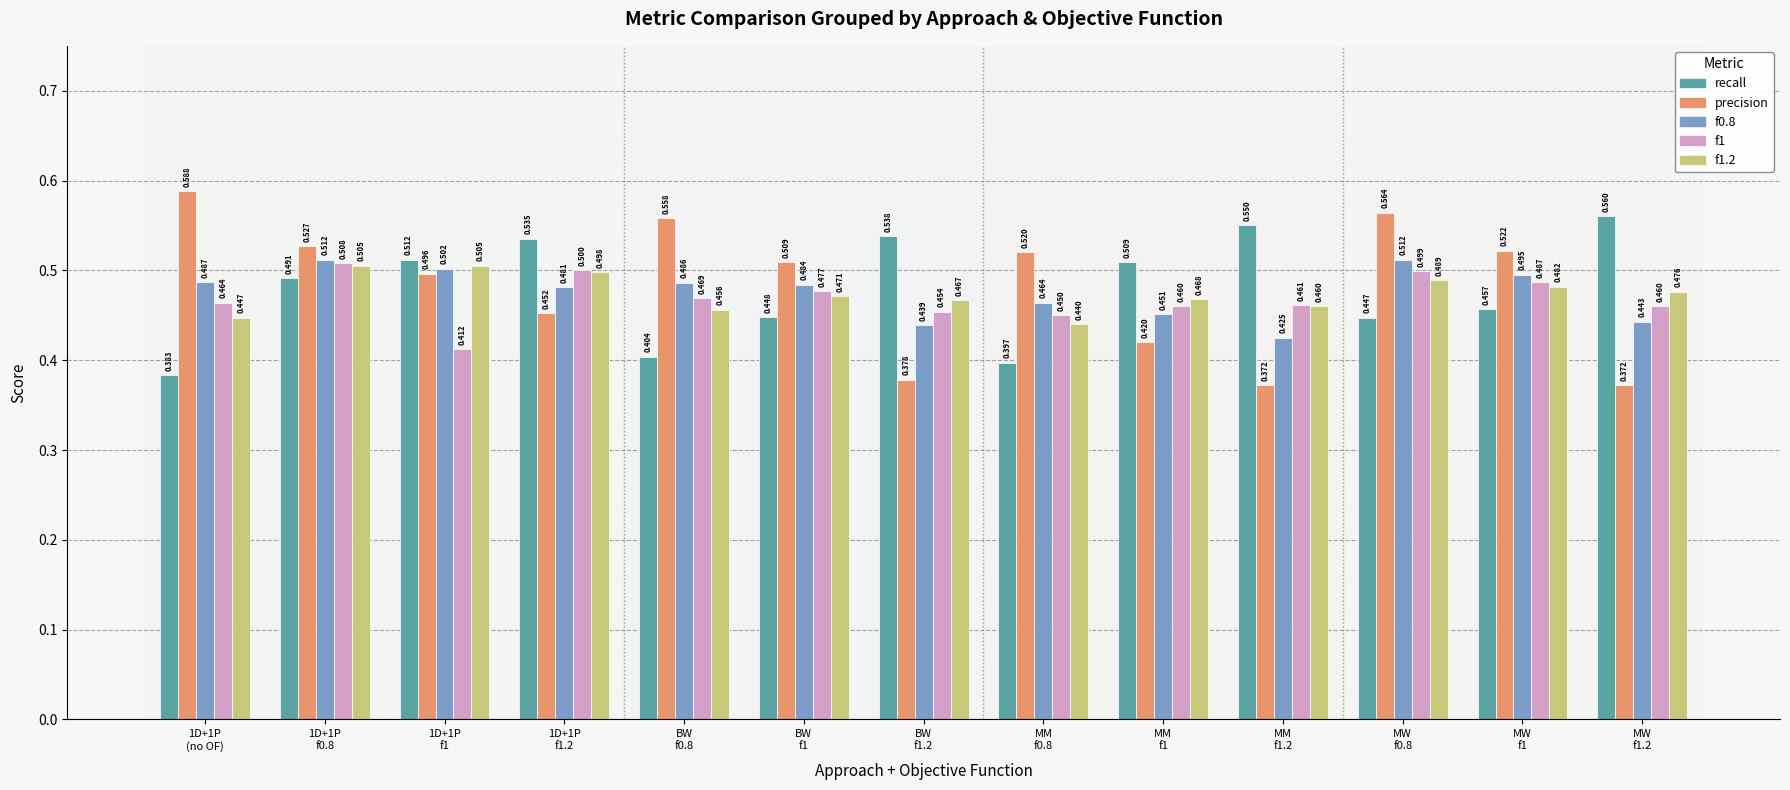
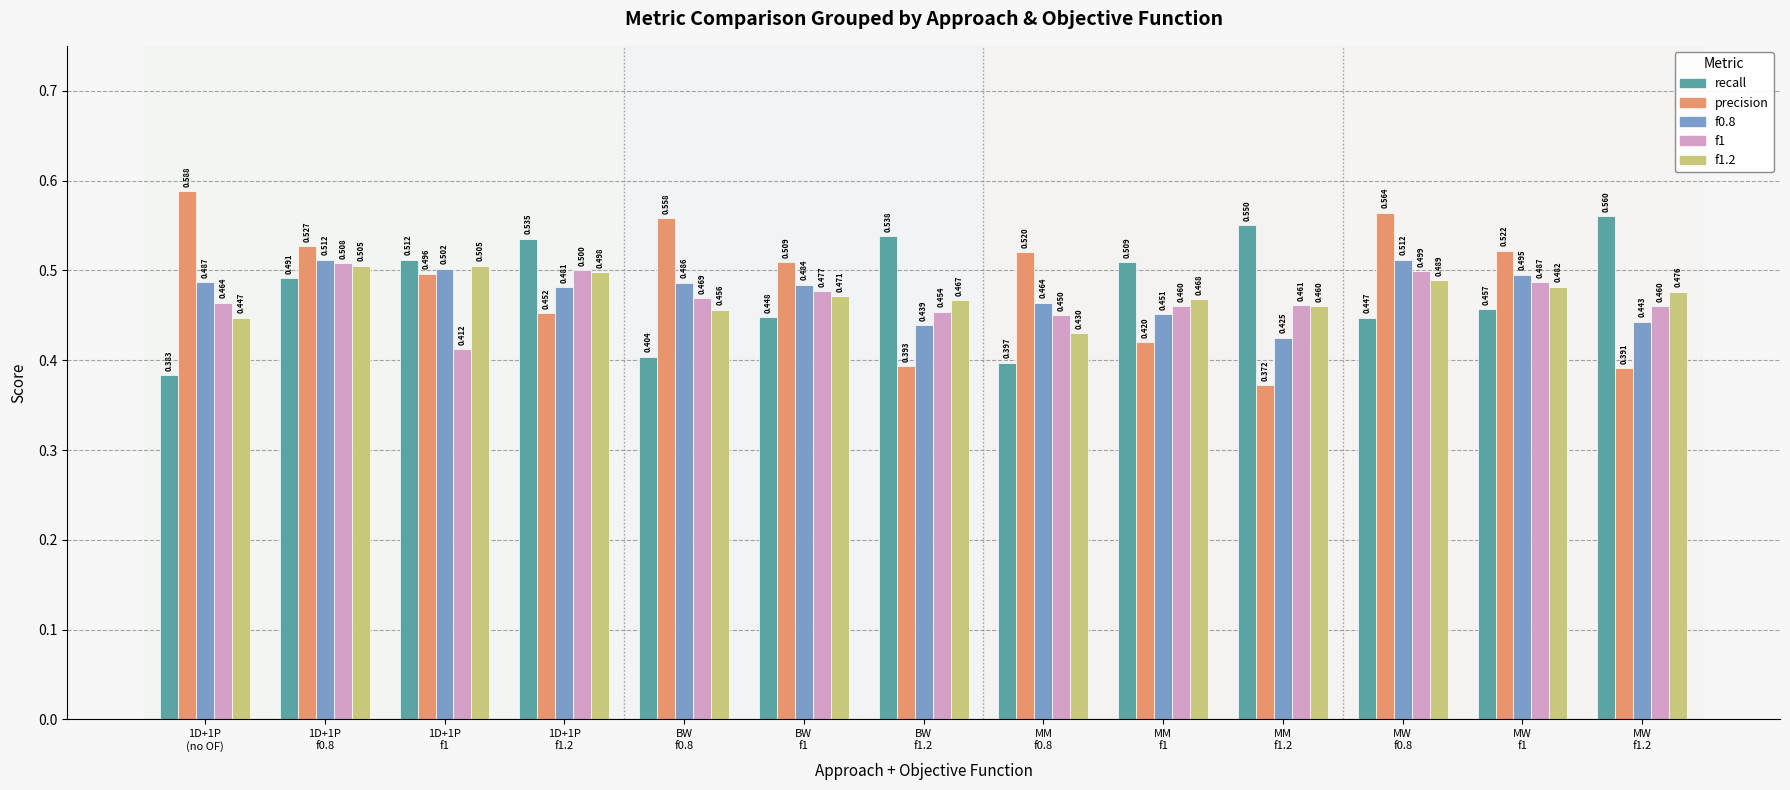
  {
    "precision": {
      "1D+1P (no OF)": 0.588,
      "1D+1P f0.8": 0.527,
      "1D+1P f1": 0.496,
      "1D+1P f1.2": 0.452,
      "BW f0.8": 0.558,
      "BW f1": 0.509,
-     "BW f1.2": 0.378,
+     "BW f1.2": 0.393,
      "MM f0.8": 0.520,
      "MM f1": 0.420,
      "MM f1.2": 0.372,
      "MW f0.8": 0.564,
      "MW f1": 0.522,
-     "MW f1.2": 0.372
+     "MW f1.2": 0.391
    },
    "f1": {
      "1D+1P (no OF)": 0.464,
      "1D+1P f0.8": 0.508,
      "1D+1P f1": 0.412,
      "1D+1P f1.2": 0.500,
      "BW f0.8": 0.469,
      "BW f1": 0.477,
      "BW f1.2": 0.454,
      "MM f0.8": 0.450,
      "MM f1": 0.460,
      "MM f1.2": 0.461,
      "MW f0.8": 0.499,
      "MW f1": 0.487,
      "MW f1.2": 0.460
    },
    "f1.2": {
      "1D+1P (no OF)": 0.447,
      "1D+1P f0.8": 0.505,
      "1D+1P f1": 0.505,
      "1D+1P f1.2": 0.498,
      "BW f0.8": 0.456,
      "BW f1": 0.471,
      "BW f1.2": 0.467,
-     "MM f0.8": 0.440,
+     "MM f0.8": 0.430,
      "MM f1": 0.468,
      "MM f1.2": 0.460,
      "MW f0.8": 0.489,
      "MW f1": 0.482,
      "MW f1.2": 0.476
    }
  }
